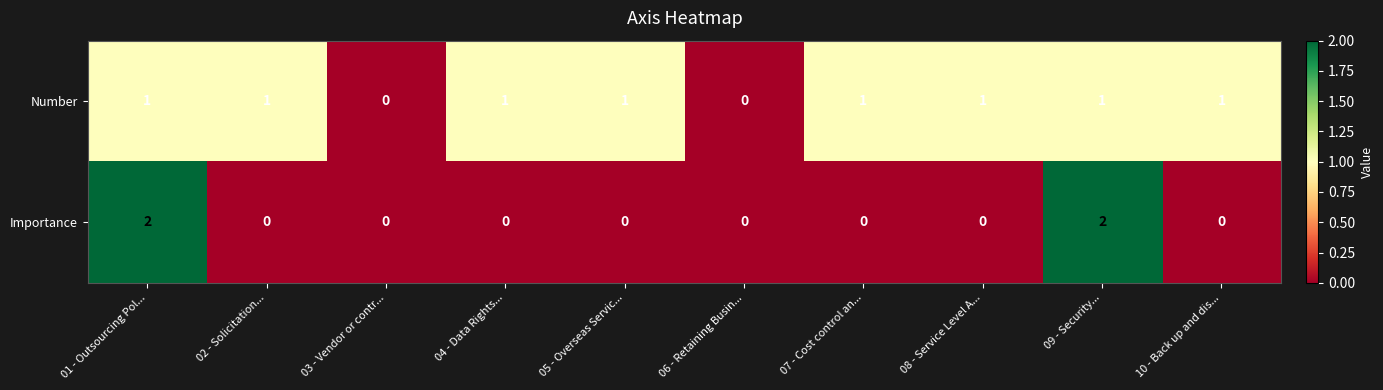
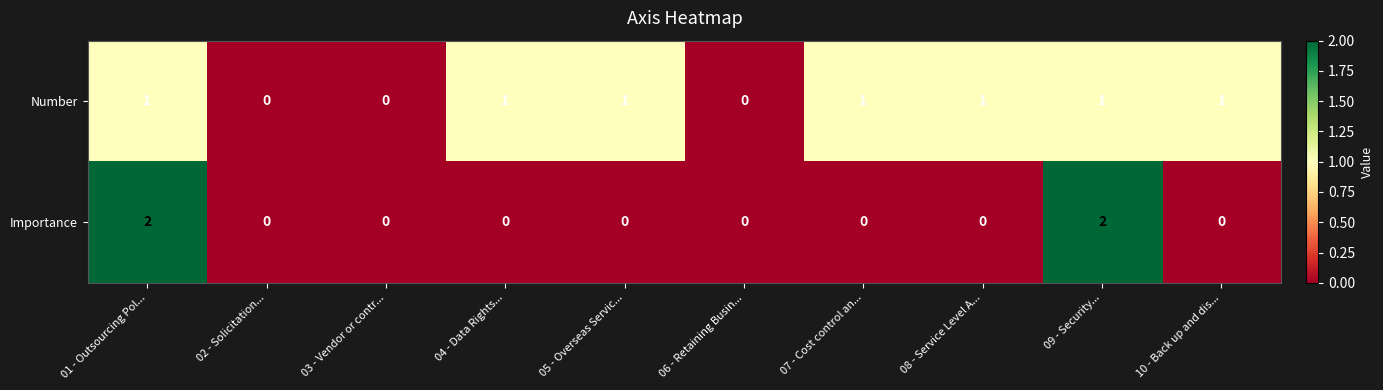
  {
    "Number": {
      "01 - Outsourcing Pol...": 1,
-     "02 - Solicitation...": 1,
+     "02 - Solicitation...": 0,
      "03 - Vendor or contr...": 0,
      "04 - Data Rights...": 1,
      "05 - Overseas Servic...": 1,
      "06 - Retaining Busin...": 0,
      "07 - Cost control an...": 1,
      "08 - Service Level A...": 1,
      "09 - Security...": 1,
      "10 - Back up and dis...": 1
    },
    "Importance": {
      "01 - Outsourcing Pol...": 2,
      "02 - Solicitation...": 0,
      "03 - Vendor or contr...": 0,
      "04 - Data Rights...": 0,
      "05 - Overseas Servic...": 0,
      "06 - Retaining Busin...": 0,
      "07 - Cost control an...": 0,
      "08 - Service Level A...": 0,
      "09 - Security...": 2,
      "10 - Back up and dis...": 0
    }
  }
